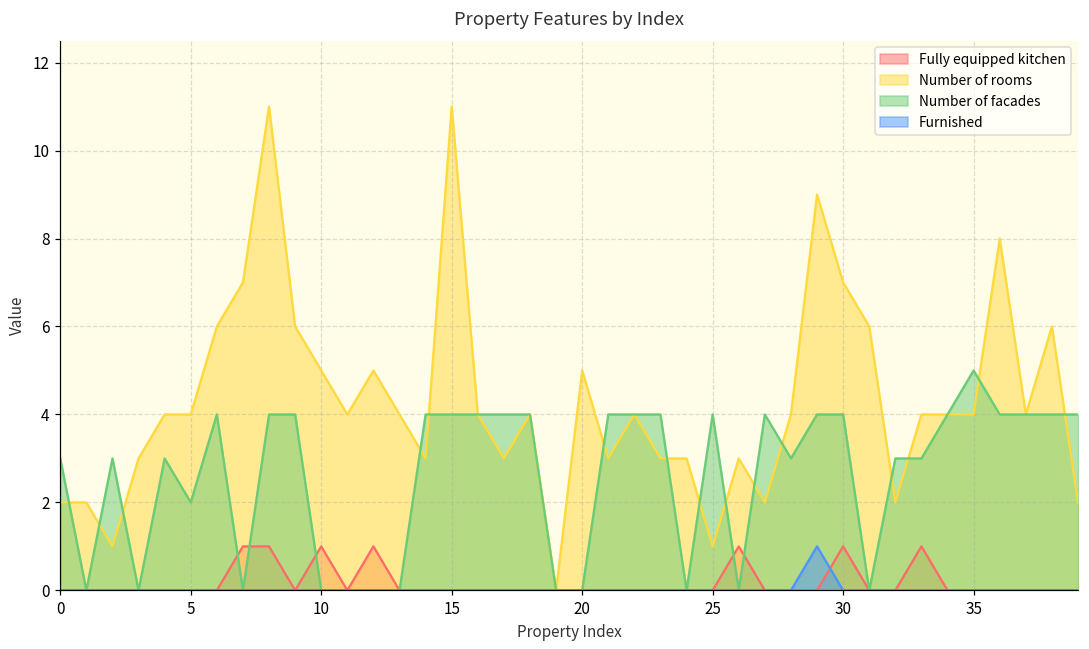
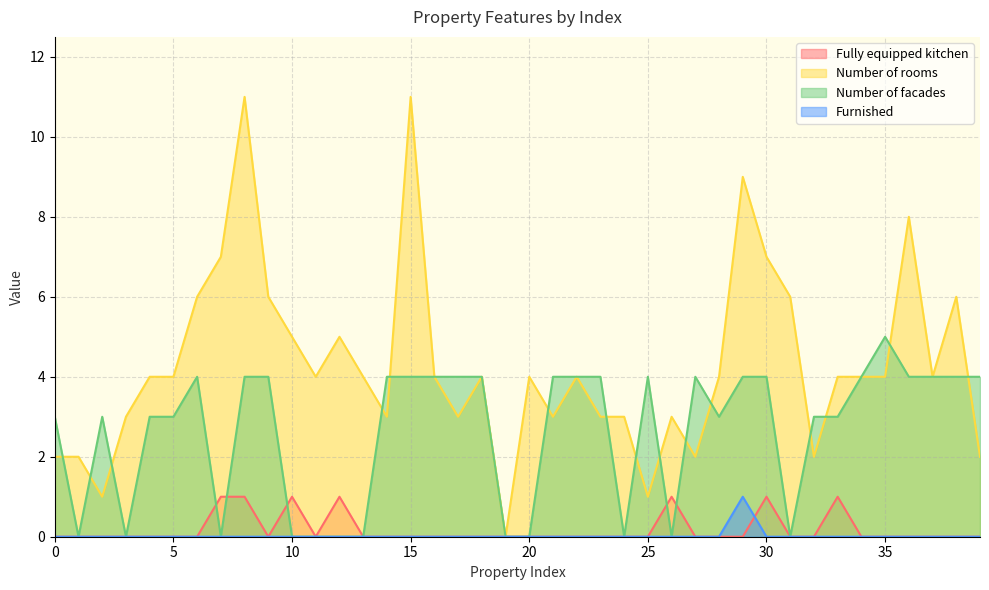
  {
    "Fully equipped kitchen": {
      "10": 1,
      "30": 1
    },
    "Number of rooms": {
      "0": 2,
      "5": 4,
      "10": 5,
      "15": 11,
-     "20": 5,
+     "20": 4,
      "25": 1,
      "30": 7,
      "35": 4
    },
    "Number of facades": {
      "0": 3,
-     "5": 2,
+     "5": 3,
      "15": 4,
      "25": 4,
      "30": 4,
      "35": 5
    },
    "Furnished": {
      "30": 0
    }
  }
